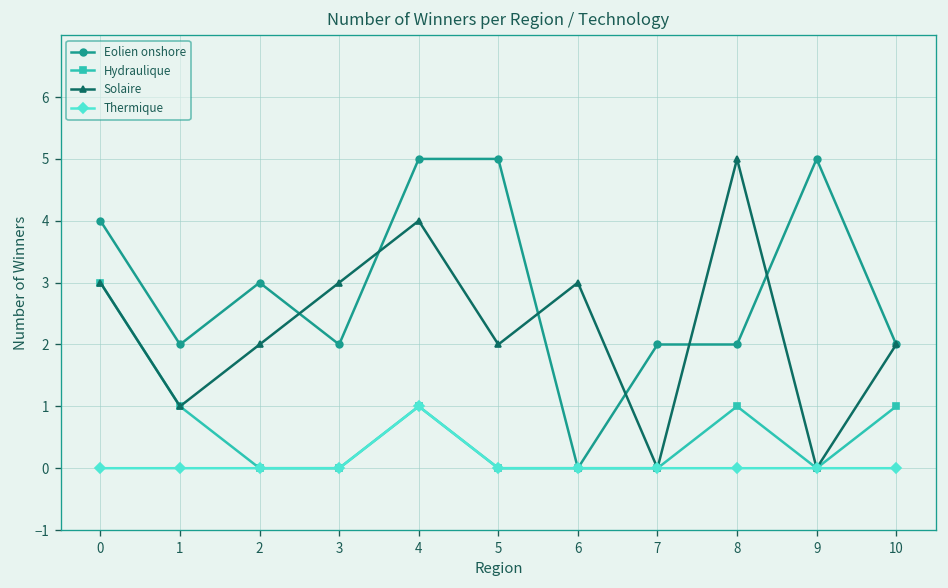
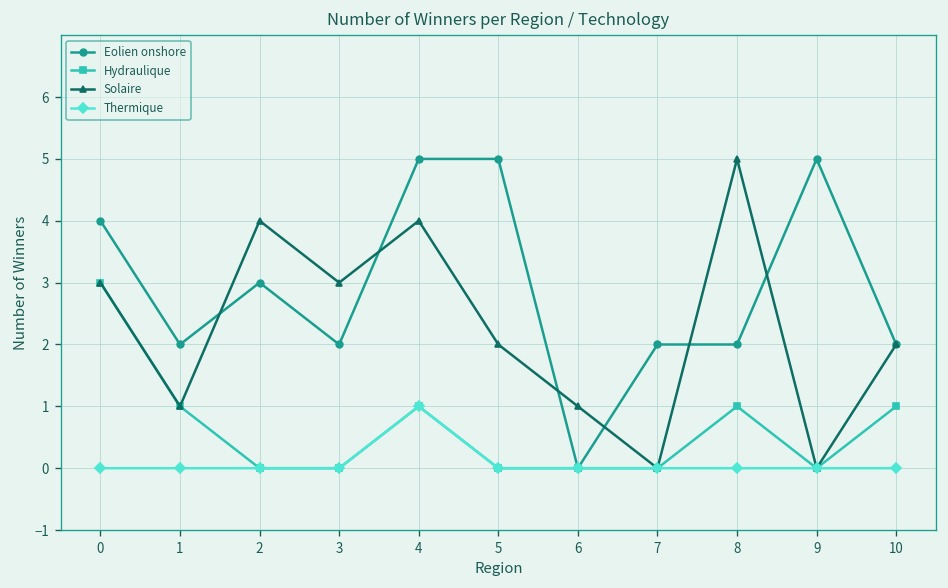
  {
    "Solaire": {
-     "2": 2,
+     "2": 4,
      "3": 3,
      "4": 4,
      "5": 2,
-     "6": 3,
+     "6": 1,
      "8": 5
    }
  }
